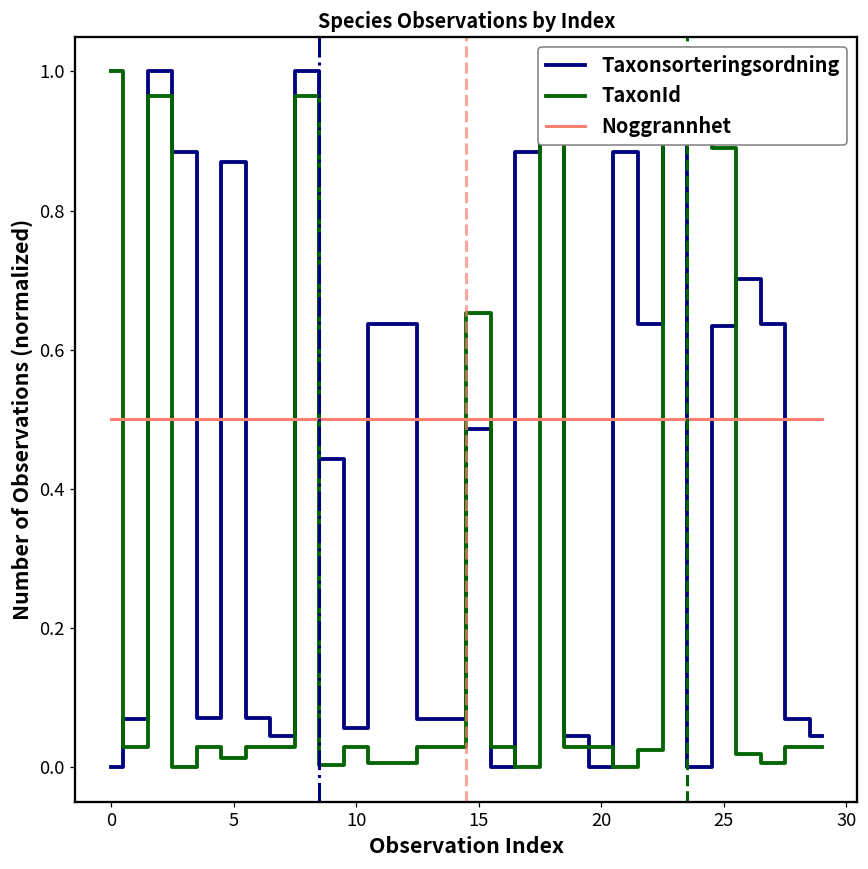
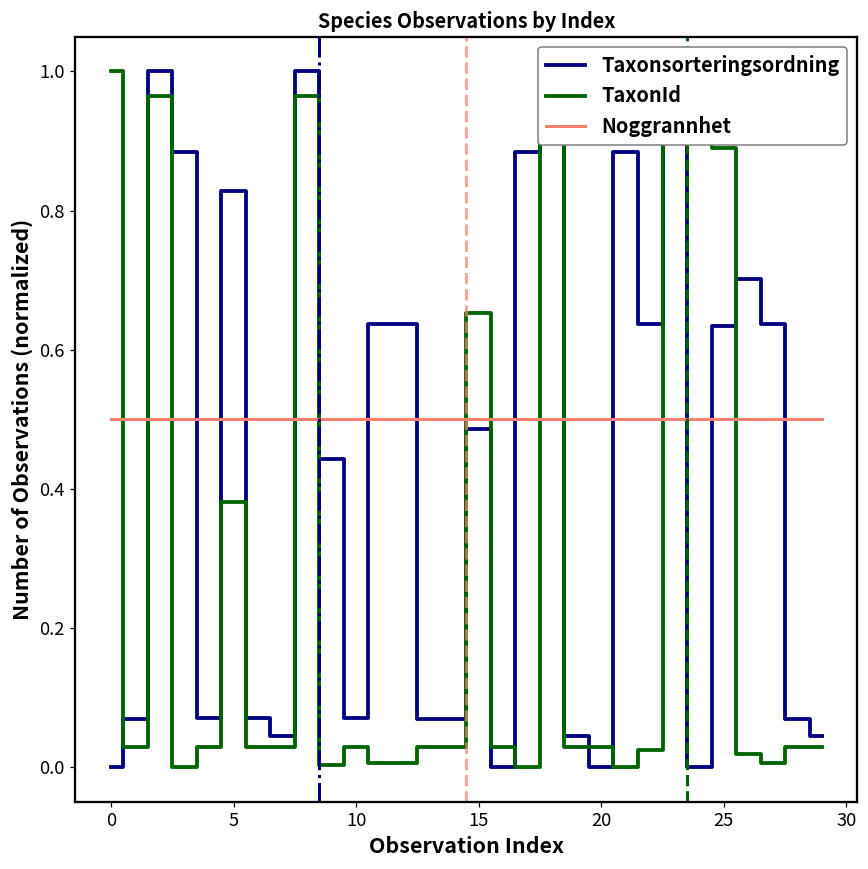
  {
    "Taxonsorteringsordning": {
      "0": 0.00,
-     "5": 0.87,
-     "10": 0.06,
+     "5": 0.83,
+     "10": 0.07,
      "15": 0.49,
      "20": 0.00,
      "25": 0.63
    },
    "TaxonId": {
      "0": 1.00,
-     "5": 0.01,
+     "5": 0.38,
      "10": 0.03,
      "15": 0.65,
      "20": 0.03,
      "25": 0.89
    },
    "Noggrannhet": {
      "0": 0.50,
      "5": 0.50,
      "10": 0.50,
      "15": 0.50,
      "20": 0.50,
      "25": 0.50
    }
  }
